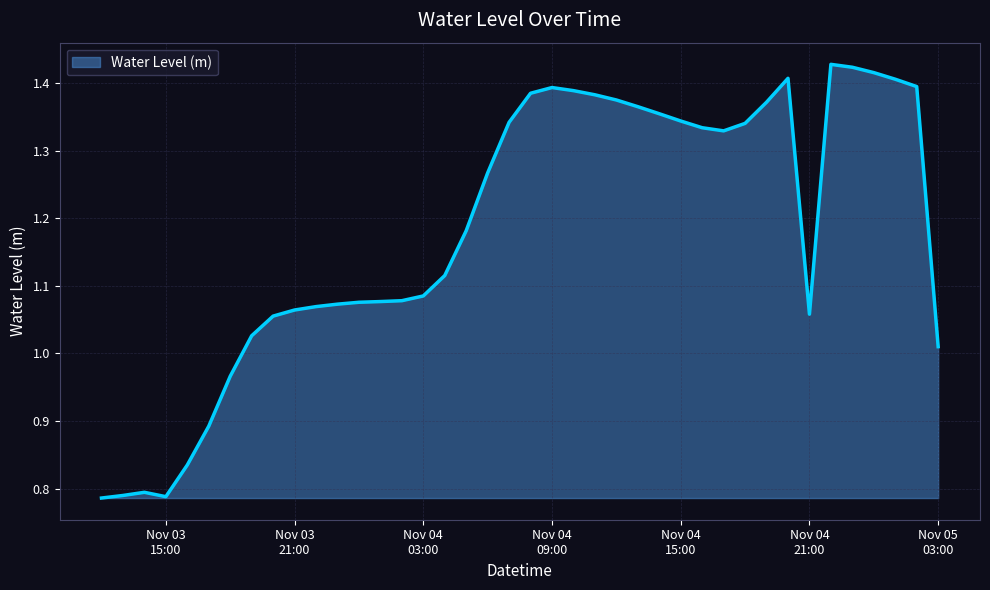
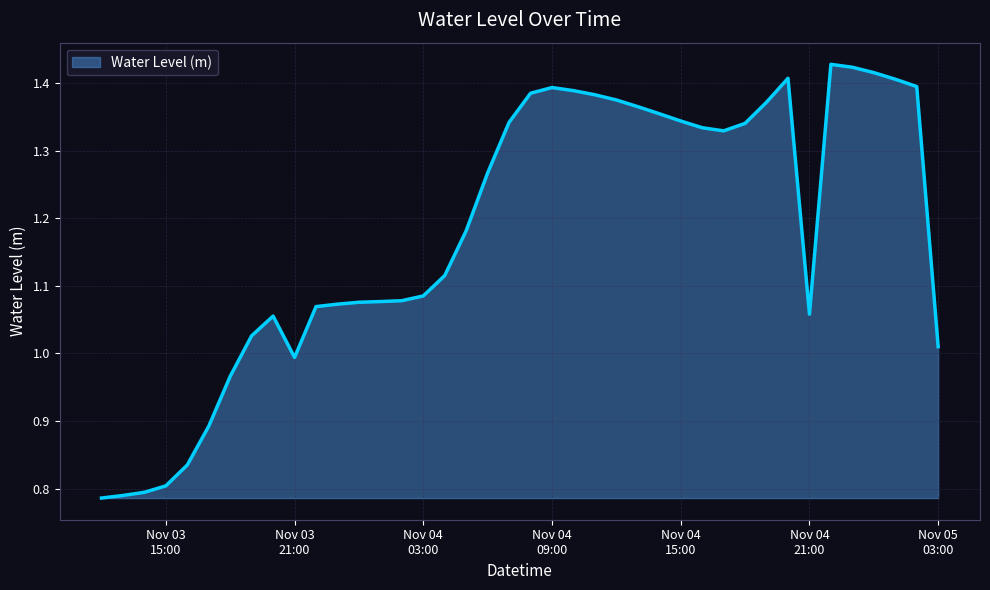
  {
-   "Nov 03 15:00": 0.79,
-   "Nov 03 21:00": 1.06,
+   "Nov 03 15:00": 0.80,
+   "Nov 03 21:00": 0.99,
    "Nov 04 03:00": 1.09,
    "Nov 04 09:00": 1.39,
    "Nov 04 15:00": 1.34,
    "Nov 04 21:00": 1.06,
    "Nov 05 03:00": 1.01
  }
